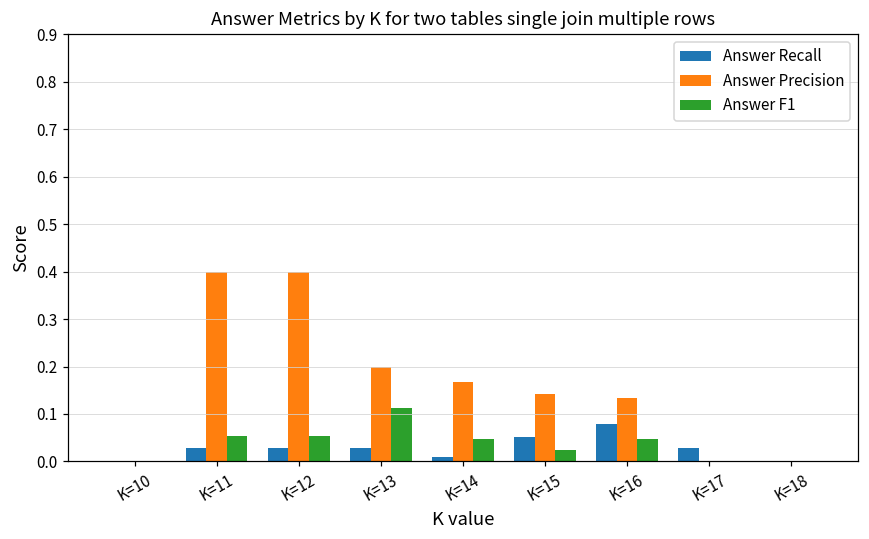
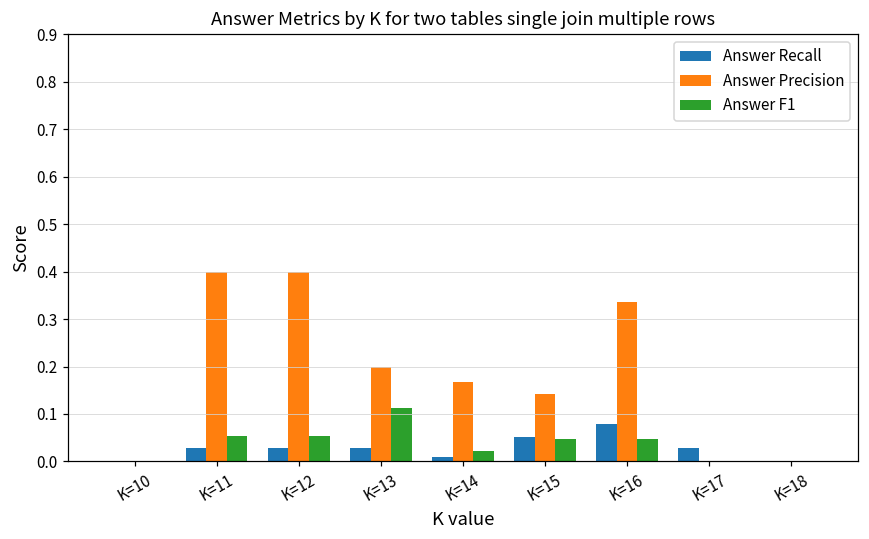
  {
    "Answer Recall": {
      "K=10": 0.00,
      "K=11": 0.03,
      "K=12": 0.03,
      "K=13": 0.03,
      "K=14": 0.01,
      "K=15": 0.05,
      "K=16": 0.08,
      "K=17": 0.03,
      "K=18": 0.00
    },
    "Answer Precision": {
      "K=10": 0.00,
      "K=11": 0.40,
      "K=12": 0.40,
      "K=13": 0.20,
      "K=14": 0.17,
      "K=15": 0.14,
-     "K=16": 0.13,
+     "K=16": 0.34,
      "K=17": 0.00,
      "K=18": 0.00
    },
    "Answer F1": {
      "K=10": 0.00,
      "K=11": 0.05,
      "K=12": 0.05,
      "K=13": 0.11,
-     "K=14": 0.05,
-     "K=15": 0.03,
+     "K=14": 0.02,
+     "K=15": 0.05,
      "K=16": 0.05,
      "K=17": 0.00,
      "K=18": 0.00
    }
  }
